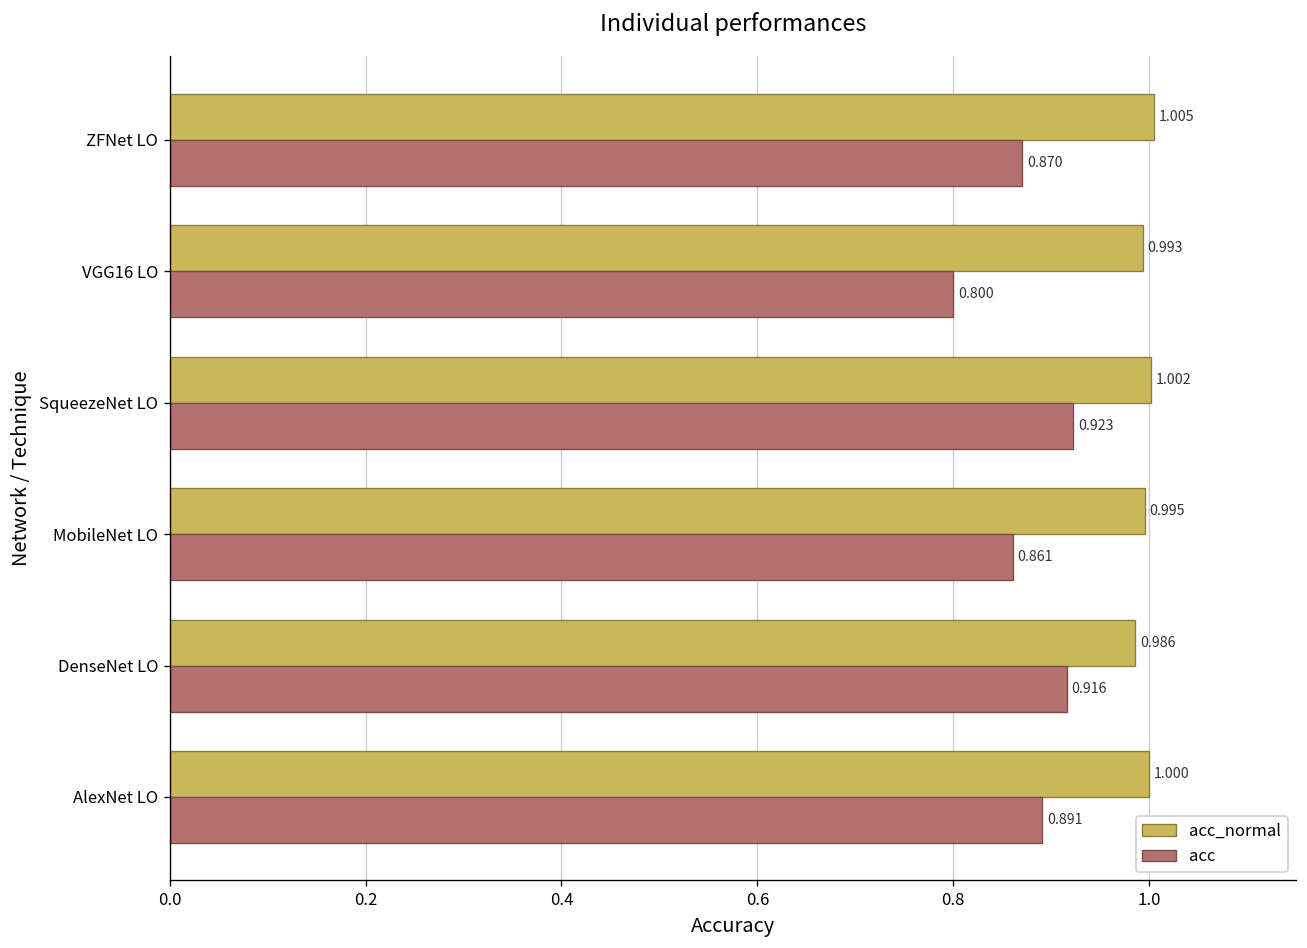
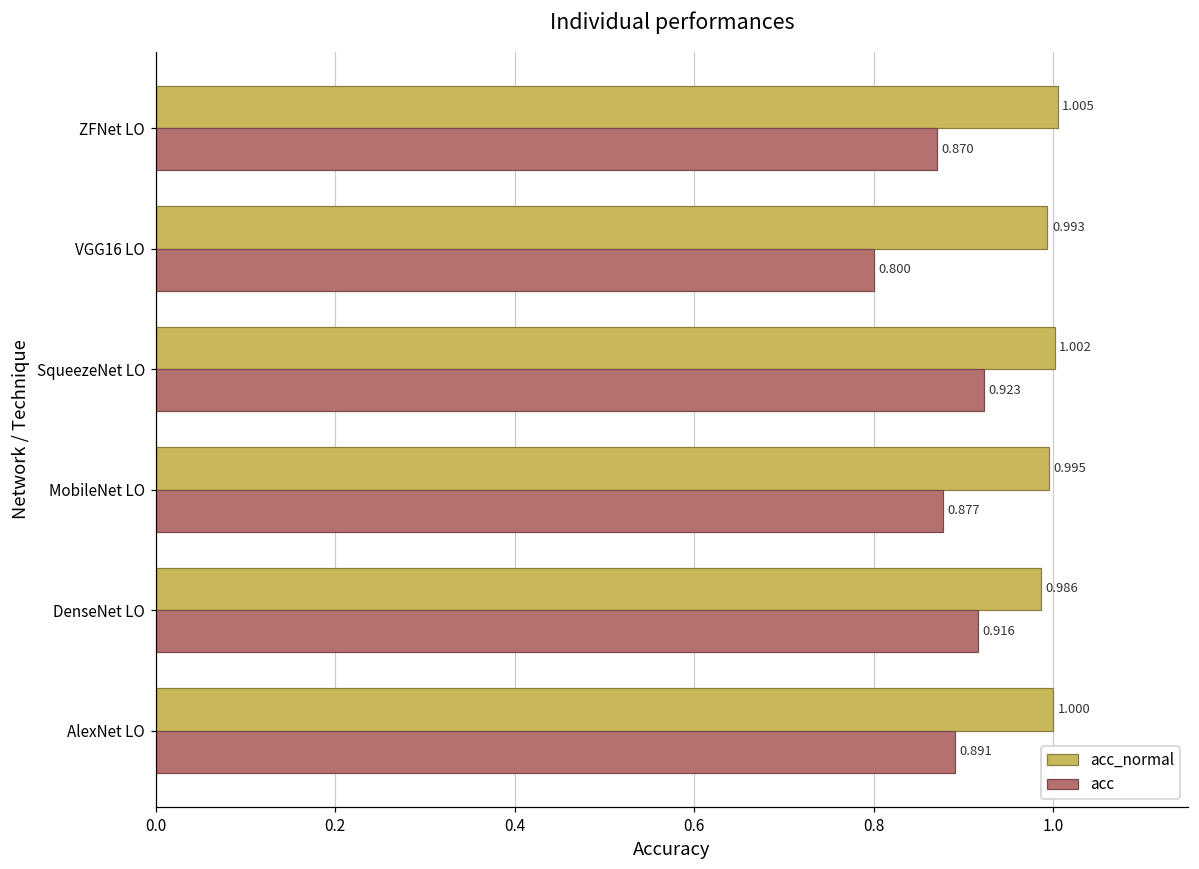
  {
    "acc_normal": {
      "ZFNet LO": 1.005,
      "VGG16 LO": 0.993,
      "SqueezeNet LO": 1.002,
      "MobileNet LO": 0.995,
      "DenseNet LO": 0.986,
      "AlexNet LO": 1.000
    },
    "acc": {
      "ZFNet LO": 0.870,
      "VGG16 LO": 0.800,
      "SqueezeNet LO": 0.923,
-     "MobileNet LO": 0.861,
+     "MobileNet LO": 0.877,
      "DenseNet LO": 0.916,
      "AlexNet LO": 0.891
    }
  }
